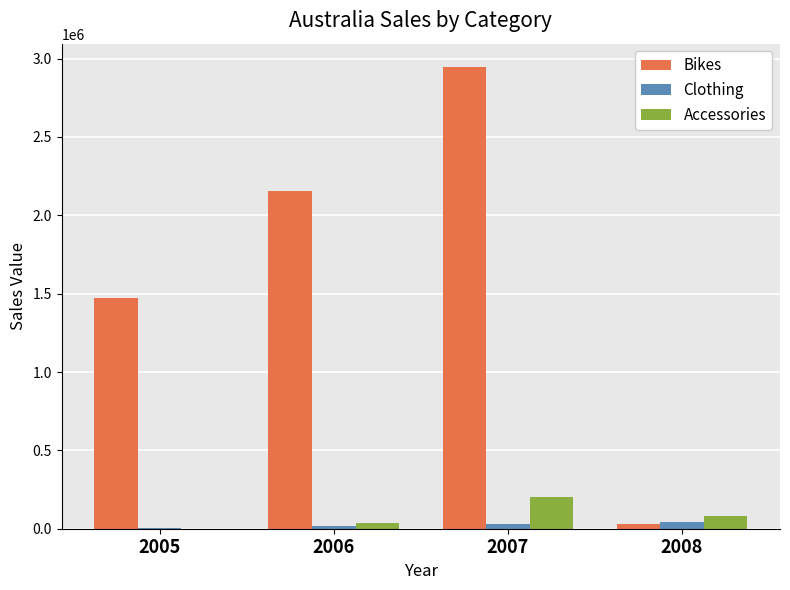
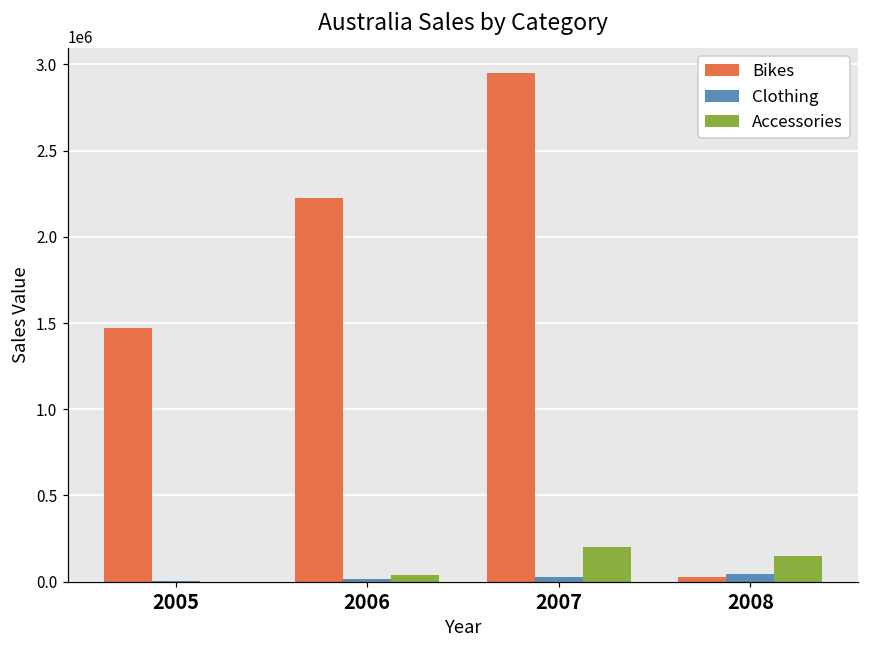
  {
    "Bikes": {
      "2005": 1470000,
-     "2006": 2150000,
+     "2006": 2230000,
      "2007": 2950000,
      "2008": 30000
    },
    "Clothing": {
      "2007": 30000,
      "2008": 40000
    },
    "Accessories": {
      "2006": 40000,
      "2007": 200000,
-     "2008": 80000
+     "2008": 150000
    }
  }
